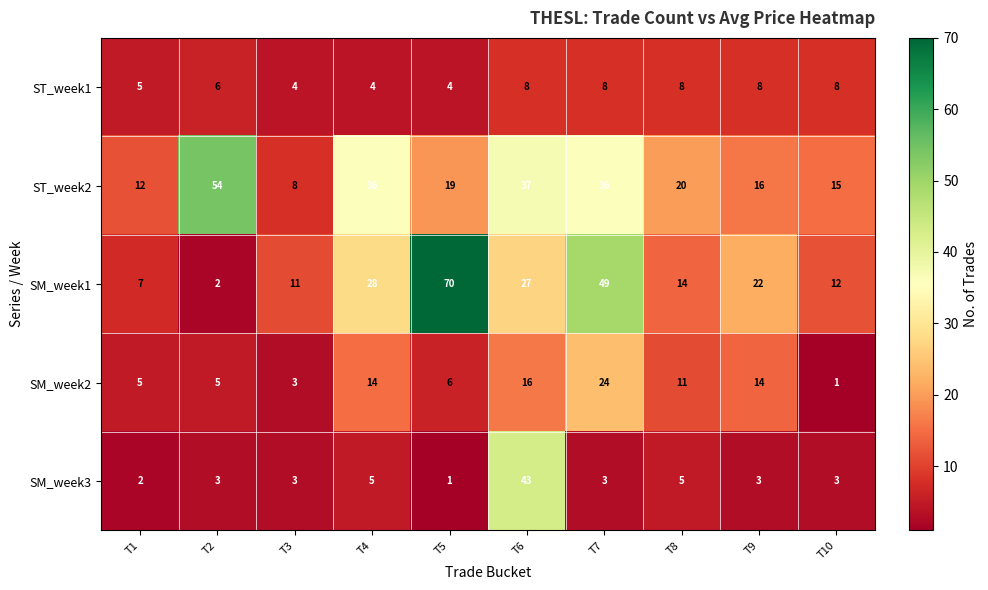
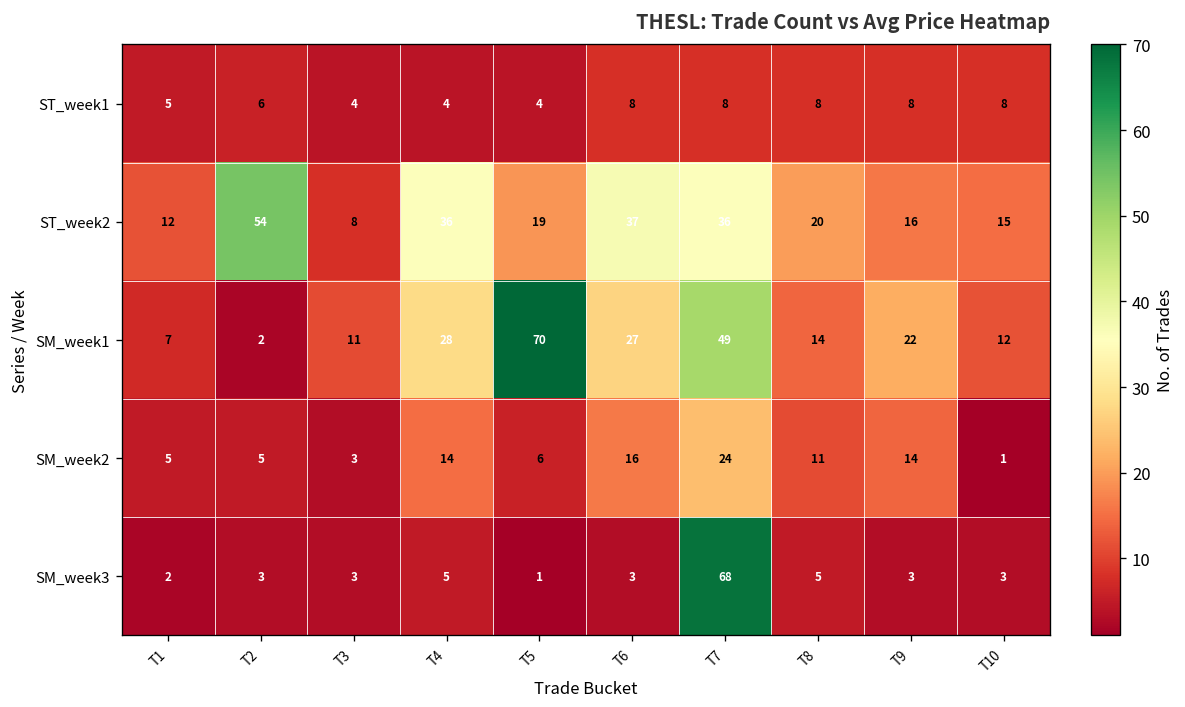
  {
    "ST_week1": {
      "T1": 5,
      "T2": 6,
      "T3": 4,
      "T4": 4,
      "T5": 4,
      "T6": 8,
      "T7": 8,
      "T8": 8,
      "T9": 8,
      "T10": 8
    },
    "ST_week2": {
      "T1": 12,
      "T2": 54,
      "T3": 8,
      "T4": 36,
      "T5": 19,
      "T6": 37,
      "T7": 36,
      "T8": 20,
      "T9": 16,
      "T10": 15
    },
    "SM_week1": {
      "T1": 7,
      "T2": 2,
      "T3": 11,
      "T4": 28,
      "T5": 70,
      "T6": 27,
      "T7": 49,
      "T8": 14,
      "T9": 22,
      "T10": 12
    },
    "SM_week2": {
      "T1": 5,
      "T2": 5,
      "T3": 3,
      "T4": 14,
      "T5": 6,
      "T6": 16,
      "T7": 24,
      "T8": 11,
      "T9": 14,
      "T10": 1
    },
    "SM_week3": {
      "T1": 2,
      "T2": 3,
      "T3": 3,
      "T4": 5,
      "T5": 1,
-     "T6": 43,
-     "T7": 3,
+     "T6": 3,
+     "T7": 68,
      "T8": 5,
      "T9": 3,
      "T10": 3
    }
  }
